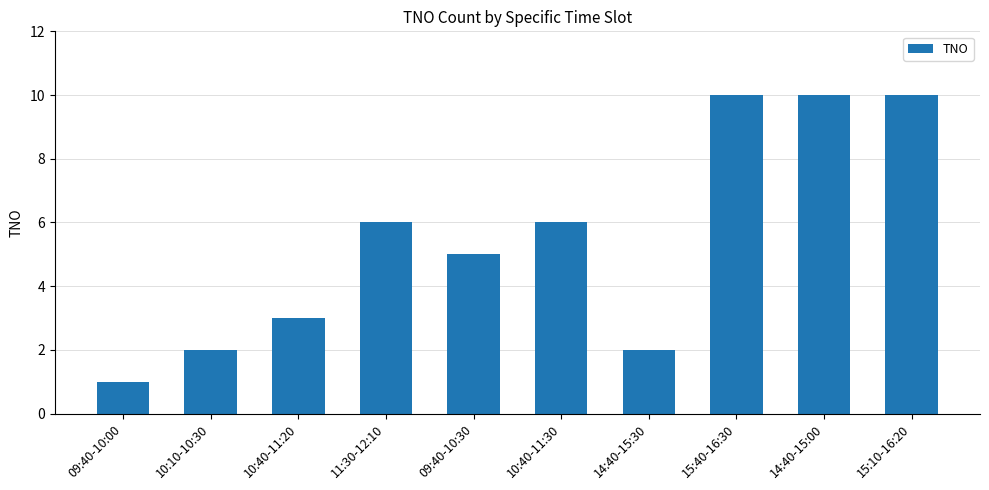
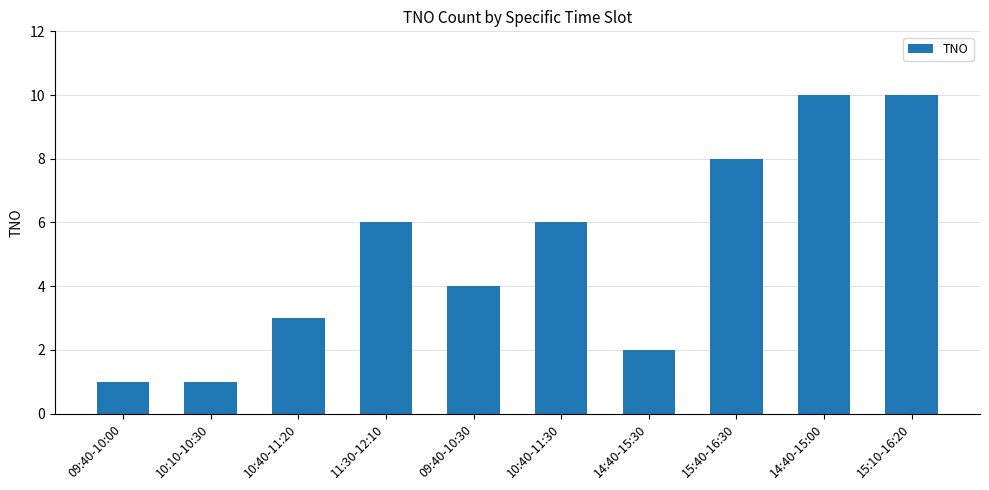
  {
    "09:40-10:00": 1,
-   "10:10-10:30": 2,
+   "10:10-10:30": 1,
    "10:40-11:20": 3,
    "11:30-12:10": 6,
-   "09:40-10:30": 5,
+   "09:40-10:30": 4,
    "10:40-11:30": 6,
    "14:40-15:30": 2,
-   "15:40-16:30": 10,
+   "15:40-16:30": 8,
    "14:40-15:00": 10,
    "15:10-16:20": 10
  }
